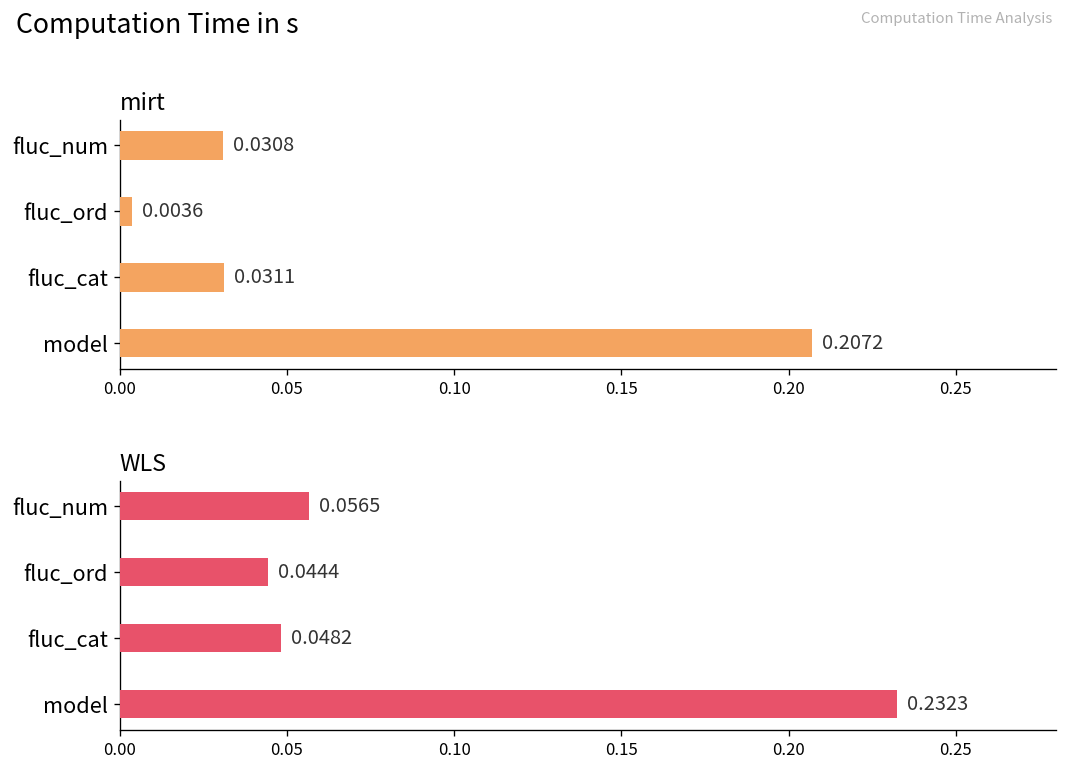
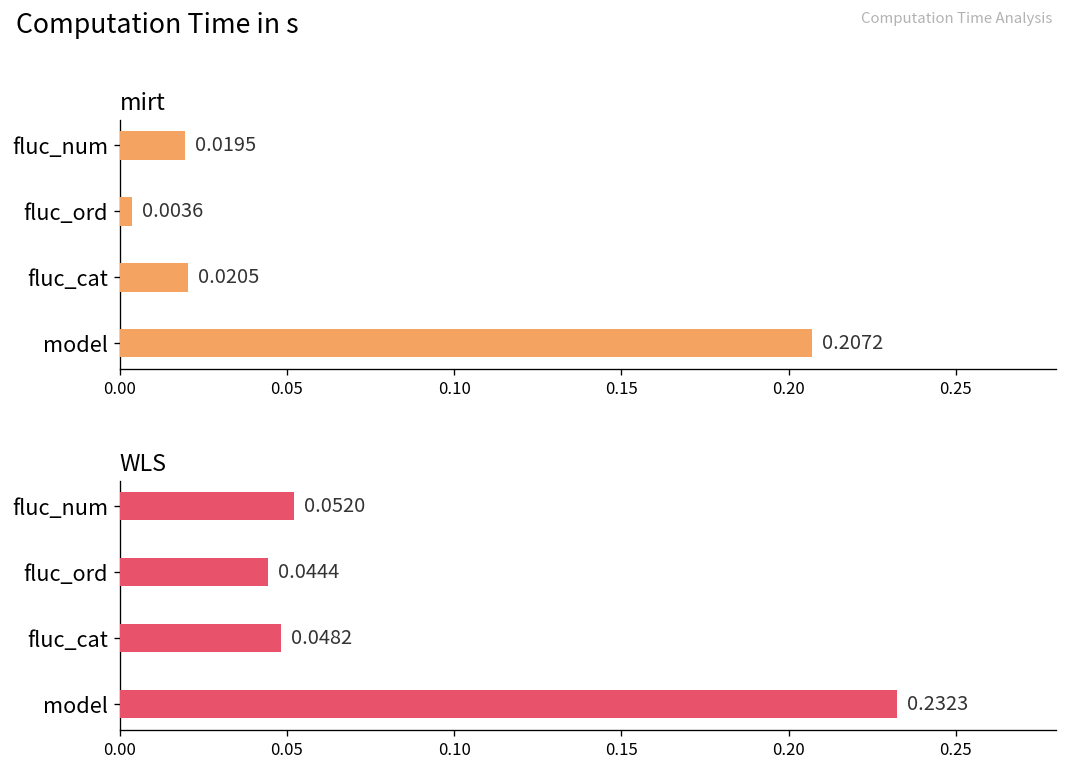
  {
    "mirt": {
-     "fluc_num": 0.0308,
+     "fluc_num": 0.0195,
      "fluc_ord": 0.0036,
-     "fluc_cat": 0.0311,
+     "fluc_cat": 0.0205,
      "model": 0.2072
    },
    "WLS": {
-     "fluc_num": 0.0565,
+     "fluc_num": 0.0520,
      "fluc_ord": 0.0444,
      "fluc_cat": 0.0482,
      "model": 0.2323
    }
  }
